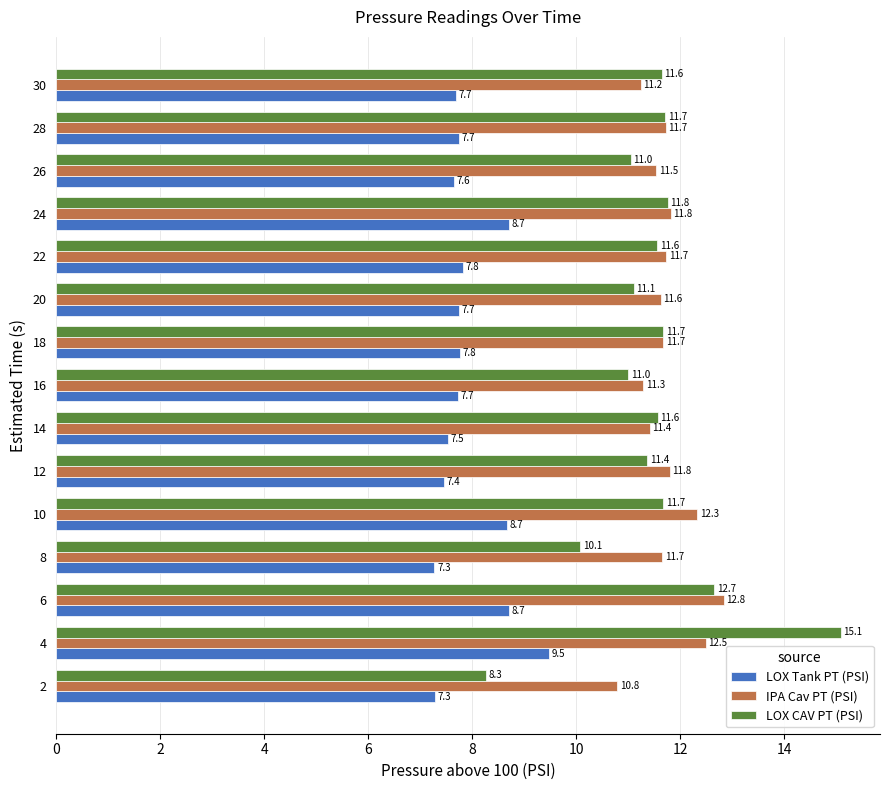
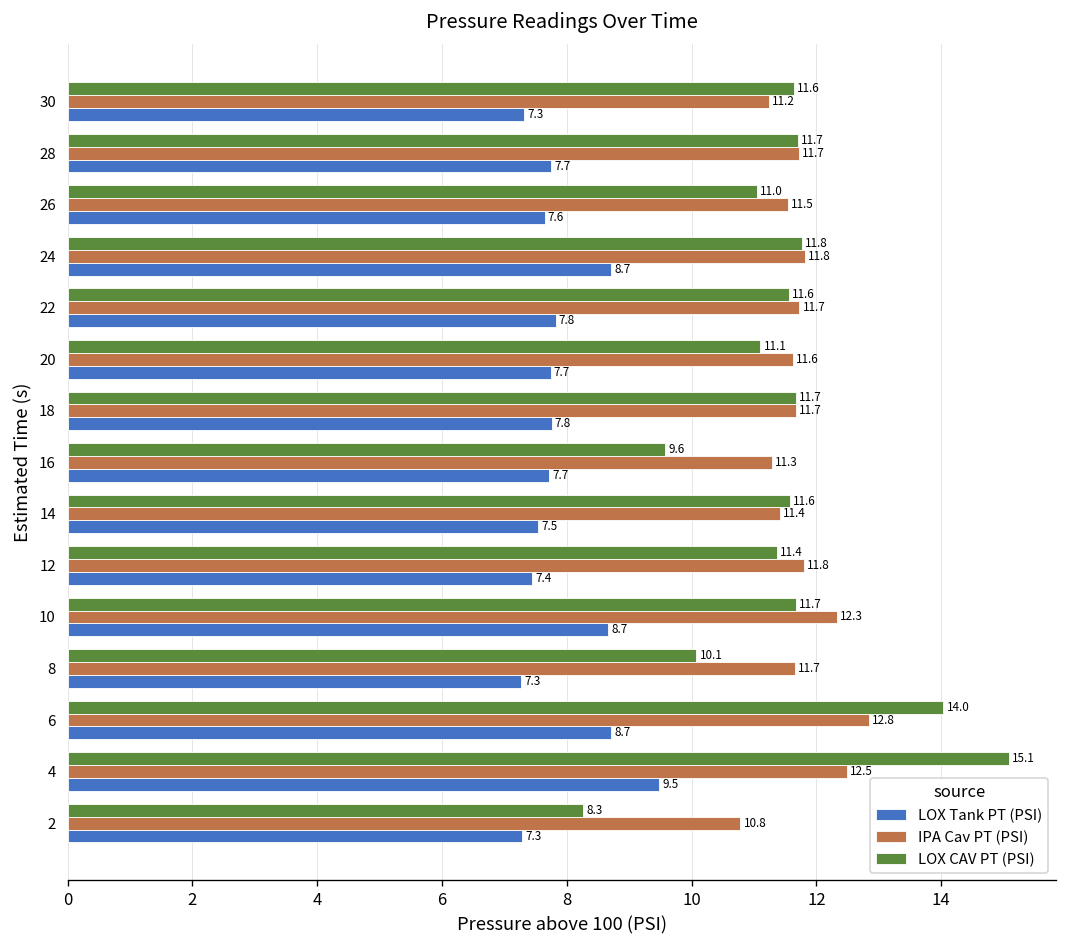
  {
    "LOX Tank PT (PSI)": {
-     "30": 7.7,
+     "30": 7.3,
      "28": 7.7,
      "26": 7.6,
      "24": 8.7,
      "22": 7.8,
      "20": 7.7,
      "18": 7.8,
      "16": 7.7,
      "14": 7.5,
      "12": 7.4,
      "10": 8.7,
      "8": 7.3,
      "6": 8.7,
      "4": 9.5,
      "2": 7.3
    },
    "IPA Cav PT (PSI)": {
      "30": 11.2,
      "28": 11.7,
      "26": 11.5,
      "24": 11.8,
      "22": 11.7,
      "20": 11.6,
      "18": 11.7,
      "16": 11.3,
      "14": 11.4,
      "12": 11.8,
      "10": 12.3,
      "8": 11.7,
      "6": 12.8,
      "2": 10.8
    },
    "LOX CAV PT (PSI)": {
      "30": 11.6,
      "28": 11.7,
      "26": 11.0,
      "24": 11.8,
      "22": 11.6,
      "20": 11.1,
      "18": 11.7,
-     "16": 11.0,
+     "16": 9.6,
      "14": 11.6,
      "12": 11.4,
      "10": 11.7,
      "8": 10.1,
-     "6": 12.7,
+     "6": 14.0,
      "4": 15.1,
      "2": 8.3
    }
  }
